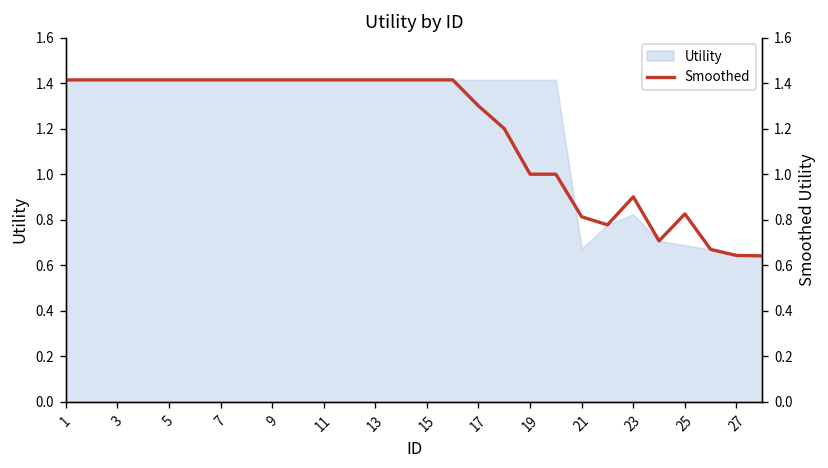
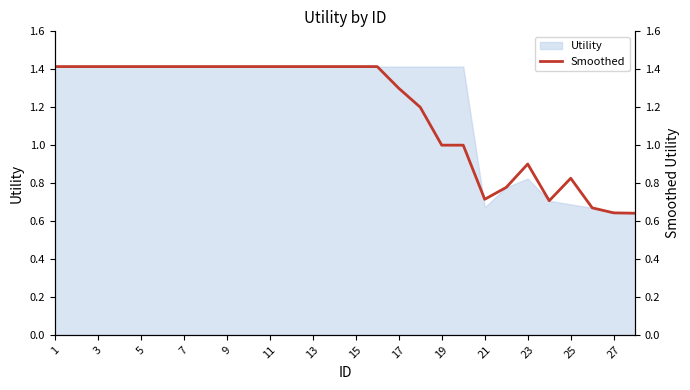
  {
    "Utility": {
      "1": 1.41,
      "3": 1.41,
      "5": 1.41,
      "7": 1.41,
      "9": 1.41,
      "11": 1.41,
      "13": 1.41,
      "15": 1.41,
      "17": 1.41,
      "19": 1.41,
      "21": 0.67,
      "23": 0.82,
      "25": 0.69,
      "27": 0.64
    },
    "Smoothed": {
      "1": 1.41,
      "3": 1.41,
      "5": 1.41,
      "7": 1.41,
      "9": 1.41,
      "11": 1.41,
      "13": 1.41,
      "15": 1.41,
      "17": 1.30,
      "19": 1.00,
-     "21": 0.81,
+     "21": 0.71,
      "23": 0.90,
      "25": 0.83,
      "27": 0.64
    }
  }
